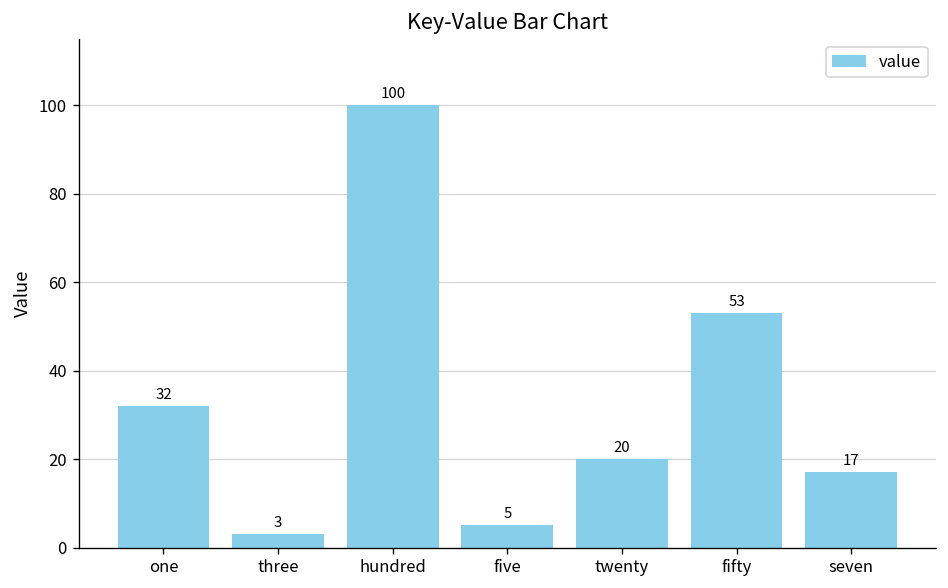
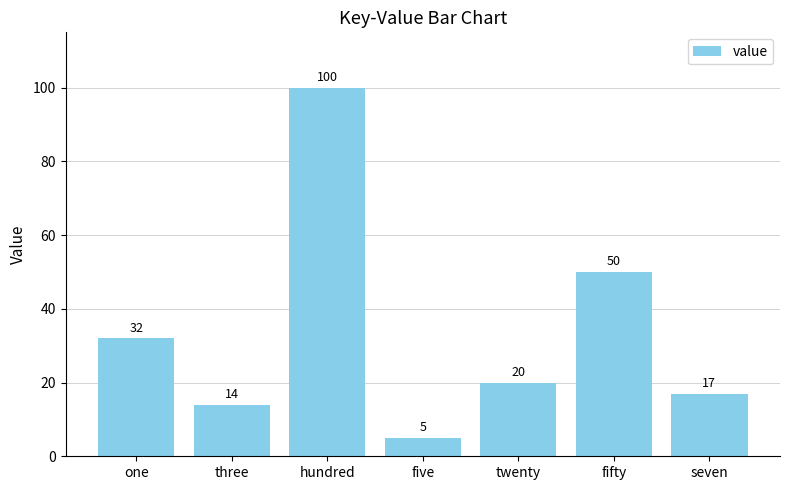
  {
    "one": 32,
-   "three": 3,
+   "three": 14,
    "hundred": 100,
    "five": 5,
    "twenty": 20,
-   "fifty": 53,
+   "fifty": 50,
    "seven": 17
  }
